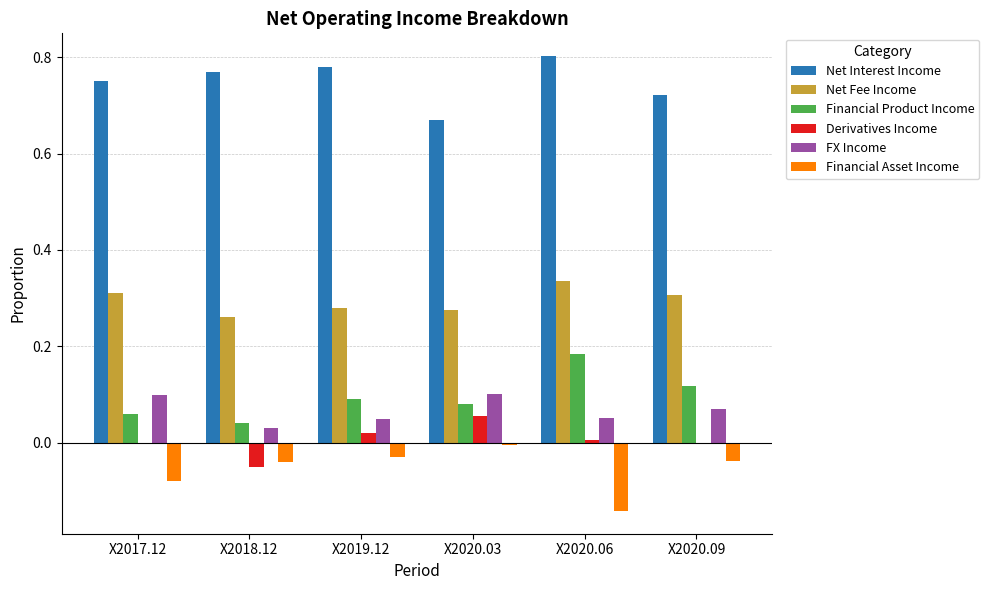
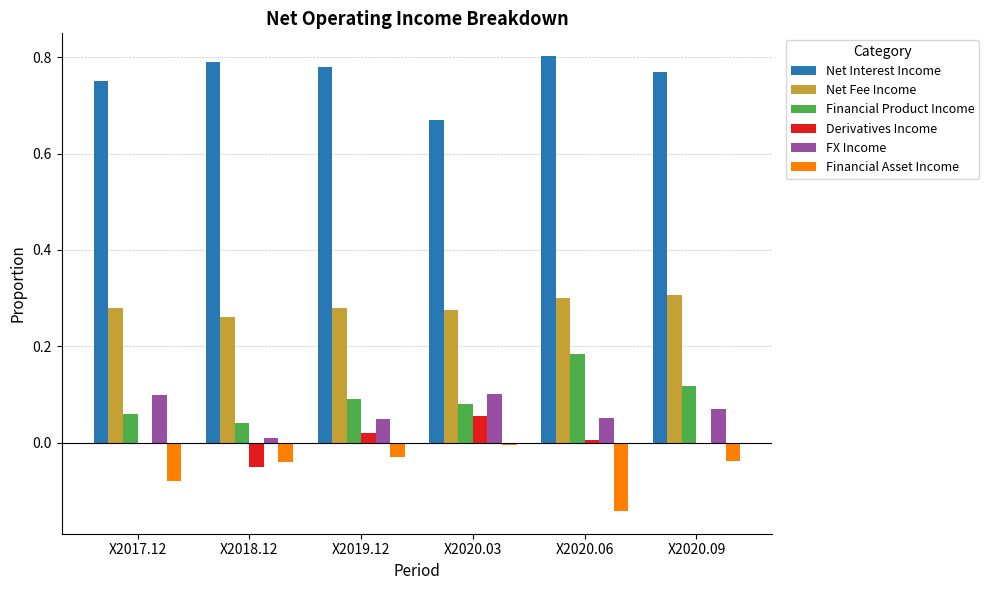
  {
    "Net Interest Income": {
      "X2017.12": 0.75,
-     "X2018.12": 0.77,
+     "X2018.12": 0.79,
      "X2019.12": 0.78,
      "X2020.03": 0.67,
      "X2020.06": 0.80,
-     "X2020.09": 0.72
+     "X2020.09": 0.77
    },
    "Net Fee Income": {
-     "X2017.12": 0.31,
+     "X2017.12": 0.28,
      "X2018.12": 0.26,
      "X2019.12": 0.28,
      "X2020.03": 0.28,
-     "X2020.06": 0.34,
+     "X2020.06": 0.30,
      "X2020.09": 0.31
    },
    "Financial Product Income": {
      "X2017.12": 0.06,
      "X2018.12": 0.04,
      "X2019.12": 0.09,
      "X2020.03": 0.08,
      "X2020.06": 0.18,
      "X2020.09": 0.12
    },
    "Derivatives Income": {
      "X2017.12": 0.00,
      "X2018.12": -0.05,
      "X2019.12": 0.02,
      "X2020.03": 0.05,
      "X2020.06": 0.01
    },
    "FX Income": {
      "X2017.12": 0.10,
-     "X2018.12": 0.03,
+     "X2018.12": 0.01,
      "X2019.12": 0.05,
      "X2020.03": 0.10,
      "X2020.06": 0.05,
      "X2020.09": 0.07
    },
    "Financial Asset Income": {
      "X2017.12": -0.08,
      "X2018.12": -0.04,
      "X2019.12": -0.03,
      "X2020.06": -0.14,
      "X2020.09": -0.04
    }
  }
